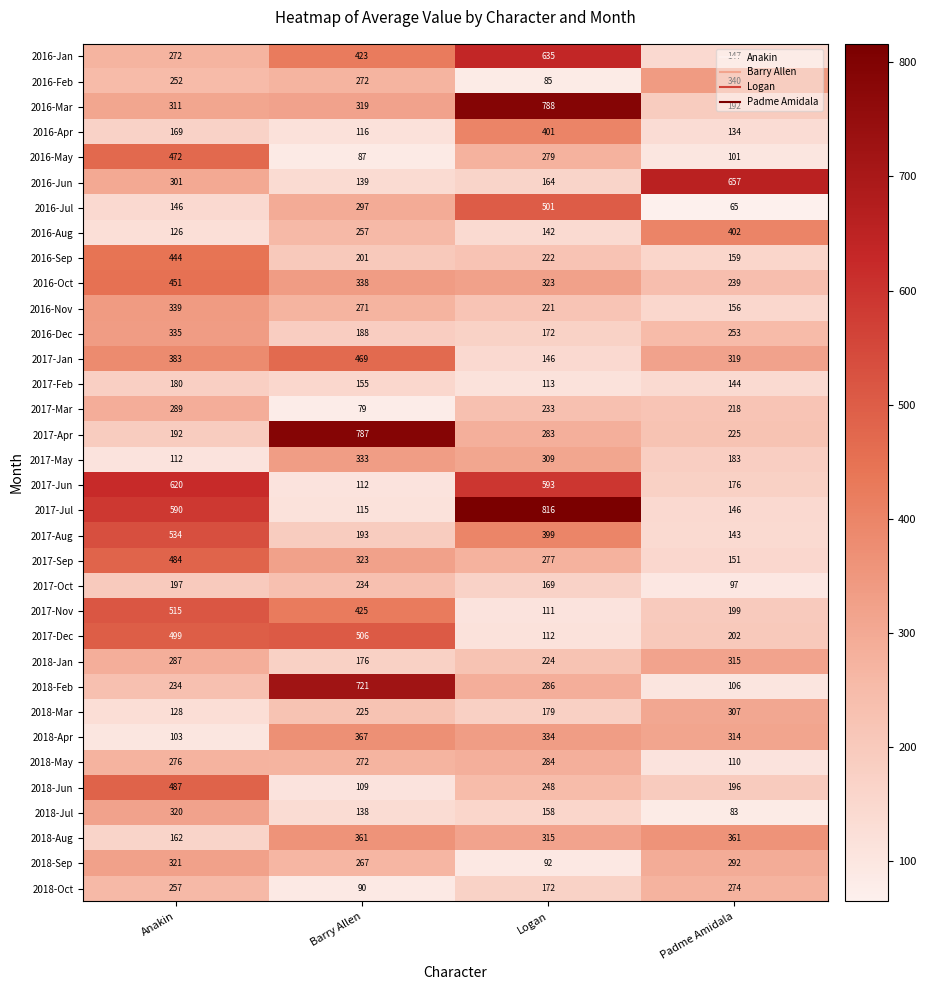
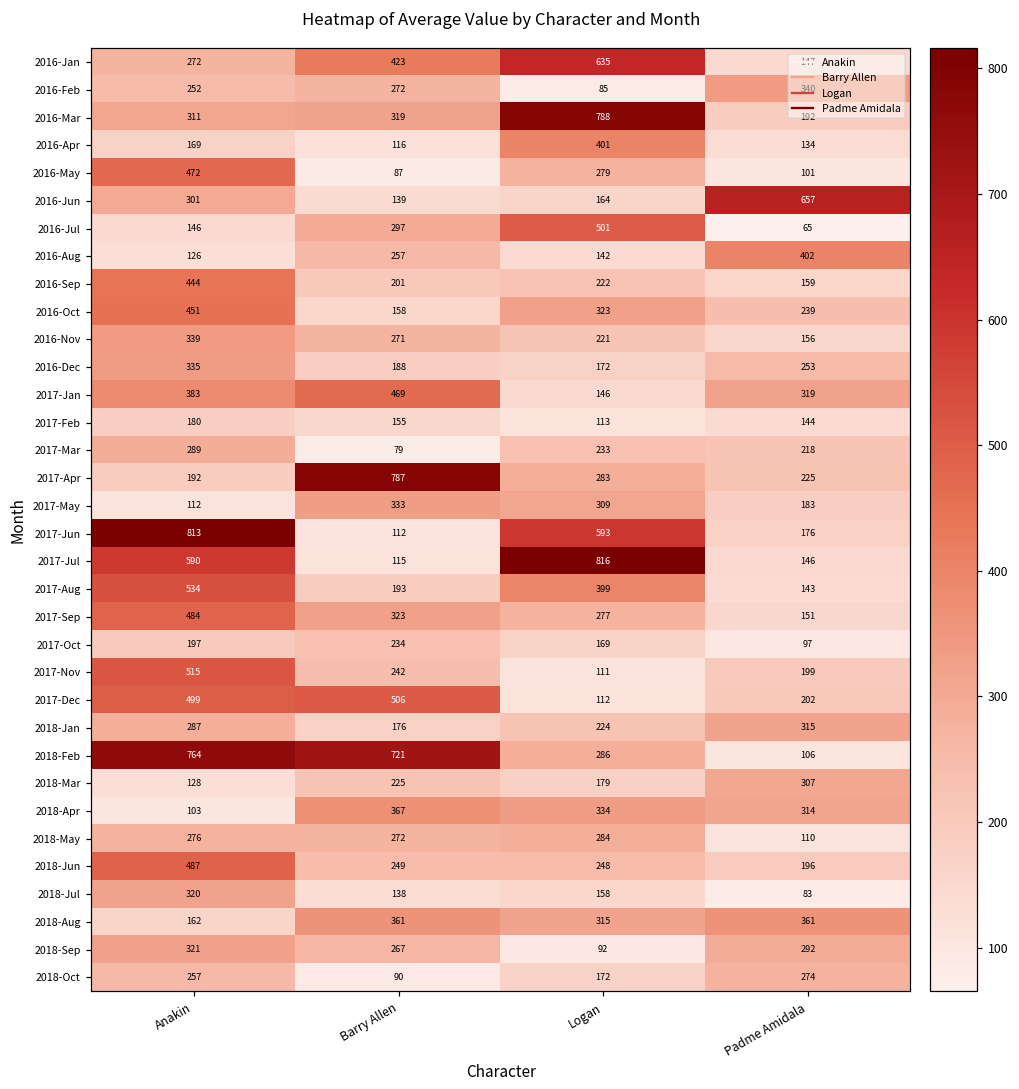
  {
    "2016-Jan": {
      "Anakin": 272,
      "Barry Allen": 423,
      "Logan": 635
    },
    "2016-Feb": {
      "Anakin": 252,
      "Barry Allen": 272,
      "Logan": 85
    },
    "2016-Mar": {
      "Anakin": 311,
      "Barry Allen": 319,
      "Logan": 788
    },
    "2016-Apr": {
      "Anakin": 169,
      "Barry Allen": 116,
      "Logan": 401,
      "Padme Amidala": 134
    },
    "2016-May": {
      "Anakin": 472,
      "Barry Allen": 87,
      "Logan": 279,
      "Padme Amidala": 101
    },
    "2016-Jun": {
      "Anakin": 301,
      "Barry Allen": 139,
      "Logan": 164,
      "Padme Amidala": 657
    },
    "2016-Jul": {
      "Anakin": 146,
      "Barry Allen": 297,
      "Logan": 501,
      "Padme Amidala": 65
    },
    "2016-Aug": {
      "Anakin": 126,
      "Barry Allen": 257,
      "Logan": 142,
      "Padme Amidala": 402
    },
    "2016-Sep": {
      "Anakin": 444,
      "Barry Allen": 201,
      "Logan": 222,
      "Padme Amidala": 159
    },
    "2016-Oct": {
      "Anakin": 451,
-     "Barry Allen": 338,
+     "Barry Allen": 158,
      "Logan": 323,
      "Padme Amidala": 239
    },
    "2016-Nov": {
      "Anakin": 339,
      "Barry Allen": 271,
      "Logan": 221,
      "Padme Amidala": 156
    },
    "2016-Dec": {
      "Anakin": 335,
      "Barry Allen": 188,
      "Logan": 172,
      "Padme Amidala": 253
    },
    "2017-Jan": {
      "Anakin": 383,
      "Barry Allen": 469,
      "Logan": 146,
      "Padme Amidala": 319
    },
    "2017-Feb": {
      "Anakin": 180,
      "Barry Allen": 155,
      "Logan": 113,
      "Padme Amidala": 144
    },
    "2017-Mar": {
      "Anakin": 289,
      "Barry Allen": 79,
      "Logan": 233,
      "Padme Amidala": 218
    },
    "2017-Apr": {
      "Anakin": 192,
      "Barry Allen": 787,
      "Logan": 283,
      "Padme Amidala": 225
    },
    "2017-May": {
      "Anakin": 112,
      "Barry Allen": 333,
      "Logan": 309,
      "Padme Amidala": 183
    },
    "2017-Jun": {
-     "Anakin": 620,
+     "Anakin": 813,
      "Barry Allen": 112,
      "Logan": 593,
      "Padme Amidala": 176
    },
    "2017-Jul": {
      "Anakin": 590,
      "Barry Allen": 115,
      "Logan": 816,
      "Padme Amidala": 146
    },
    "2017-Aug": {
      "Anakin": 534,
      "Barry Allen": 193,
      "Logan": 399,
      "Padme Amidala": 143
    },
    "2017-Sep": {
      "Anakin": 484,
      "Barry Allen": 323,
      "Logan": 277,
      "Padme Amidala": 151
    },
    "2017-Oct": {
      "Anakin": 197,
      "Barry Allen": 234,
      "Logan": 169,
      "Padme Amidala": 97
    },
    "2017-Nov": {
      "Anakin": 515,
-     "Barry Allen": 425,
+     "Barry Allen": 242,
      "Logan": 111,
      "Padme Amidala": 199
    },
    "2017-Dec": {
      "Anakin": 499,
      "Barry Allen": 506,
      "Logan": 112,
      "Padme Amidala": 202
    },
    "2018-Jan": {
      "Anakin": 287,
      "Barry Allen": 176,
      "Logan": 224,
      "Padme Amidala": 315
    },
    "2018-Feb": {
-     "Anakin": 234,
+     "Anakin": 764,
      "Barry Allen": 721,
      "Logan": 286,
      "Padme Amidala": 106
    },
    "2018-Mar": {
      "Anakin": 128,
      "Barry Allen": 225,
      "Logan": 179,
      "Padme Amidala": 307
    },
    "2018-Apr": {
      "Anakin": 103,
      "Barry Allen": 367,
      "Logan": 334,
      "Padme Amidala": 314
    },
    "2018-May": {
      "Anakin": 276,
      "Barry Allen": 272,
      "Logan": 284,
      "Padme Amidala": 110
    },
    "2018-Jun": {
      "Anakin": 487,
-     "Barry Allen": 109,
+     "Barry Allen": 249,
      "Logan": 248,
      "Padme Amidala": 196
    },
    "2018-Jul": {
      "Anakin": 320,
      "Barry Allen": 138,
      "Logan": 158,
      "Padme Amidala": 83
    },
    "2018-Aug": {
      "Anakin": 162,
      "Barry Allen": 361,
      "Logan": 315,
      "Padme Amidala": 361
    },
    "2018-Sep": {
      "Anakin": 321,
      "Barry Allen": 267,
      "Logan": 92,
      "Padme Amidala": 292
    },
    "2018-Oct": {
      "Anakin": 257,
      "Barry Allen": 90,
      "Logan": 172,
      "Padme Amidala": 274
    }
  }
